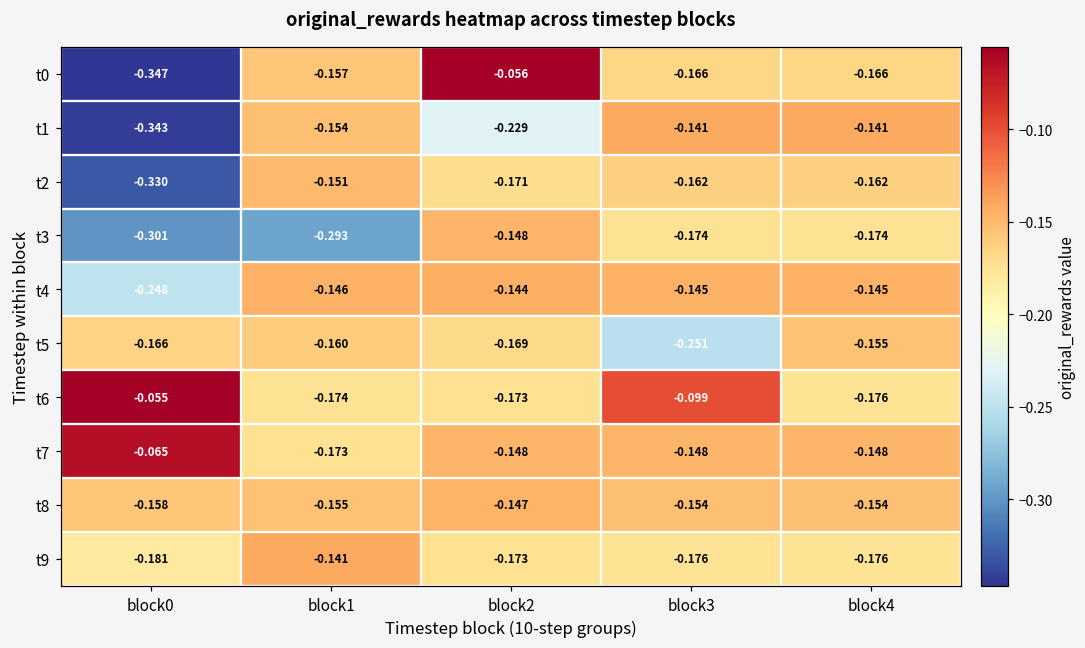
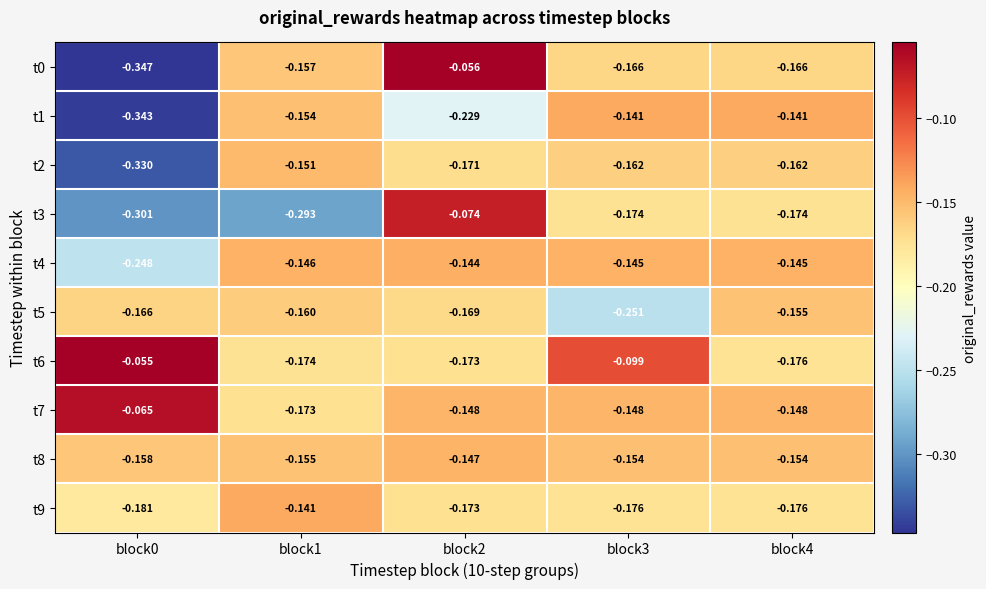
  {
    "t0": {
      "block0": -0.347,
      "block1": -0.157,
      "block2": -0.056,
      "block3": -0.166,
      "block4": -0.166
    },
    "t1": {
      "block0": -0.343,
      "block1": -0.154,
      "block2": -0.229,
      "block3": -0.141,
      "block4": -0.141
    },
    "t2": {
      "block0": -0.330,
      "block1": -0.151,
      "block2": -0.171,
      "block3": -0.162,
      "block4": -0.162
    },
    "t3": {
      "block0": -0.301,
      "block1": -0.293,
-     "block2": -0.148,
+     "block2": -0.074,
      "block3": -0.174,
      "block4": -0.174
    },
    "t4": {
      "block0": -0.248,
      "block1": -0.146,
      "block2": -0.144,
      "block3": -0.145,
      "block4": -0.145
    },
    "t5": {
      "block0": -0.166,
      "block1": -0.160,
      "block2": -0.169,
      "block3": -0.251,
      "block4": -0.155
    },
    "t6": {
      "block0": -0.055,
      "block1": -0.174,
      "block2": -0.173,
      "block3": -0.099,
      "block4": -0.176
    },
    "t7": {
      "block0": -0.065,
      "block1": -0.173,
      "block2": -0.148,
      "block3": -0.148,
      "block4": -0.148
    },
    "t8": {
      "block0": -0.158,
      "block1": -0.155,
      "block2": -0.147,
      "block3": -0.154,
      "block4": -0.154
    },
    "t9": {
      "block0": -0.181,
      "block1": -0.141,
      "block2": -0.173,
      "block3": -0.176,
      "block4": -0.176
    }
  }
